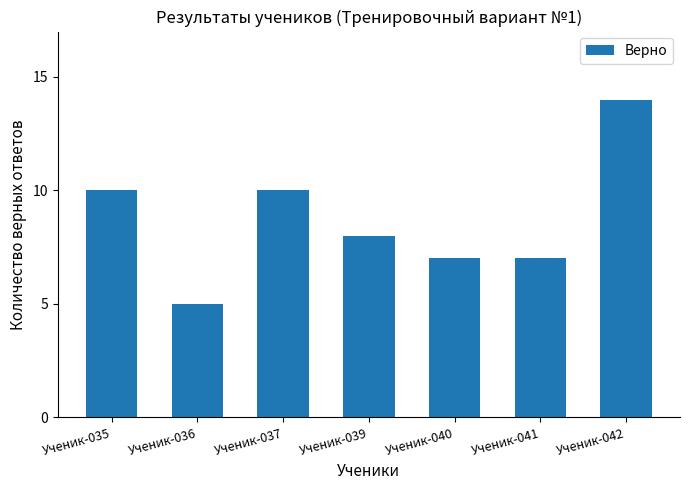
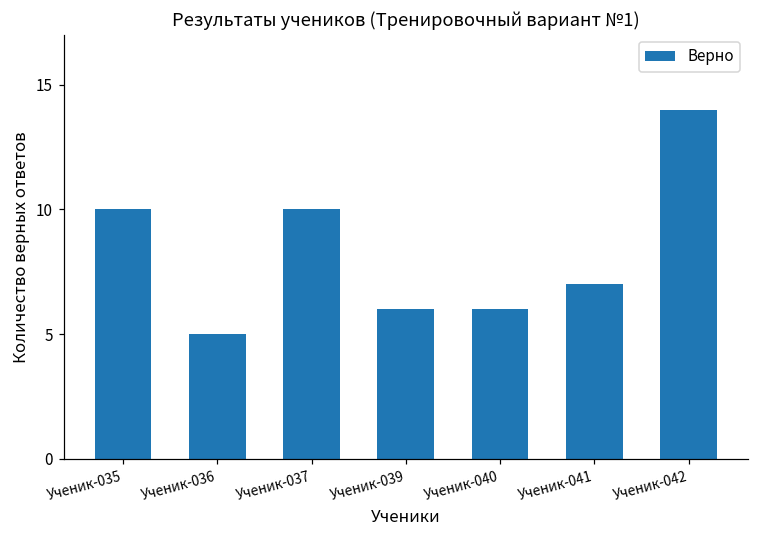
  {
    "Ученик-035": 10,
    "Ученик-036": 5,
    "Ученик-037": 10,
-   "Ученик-039": 8,
-   "Ученик-040": 7,
+   "Ученик-039": 6,
+   "Ученик-040": 6,
    "Ученик-041": 7,
    "Ученик-042": 14
  }
